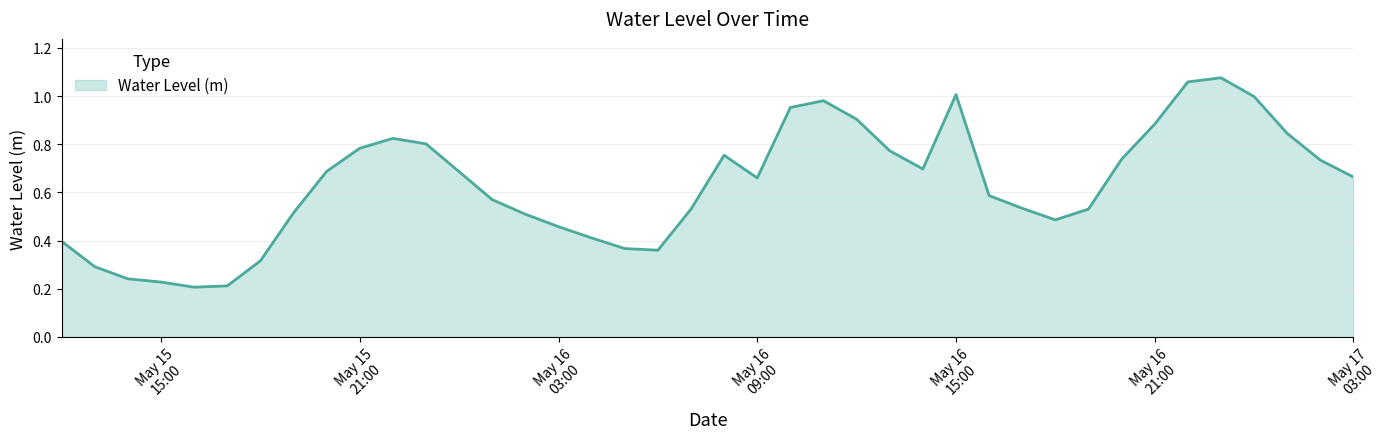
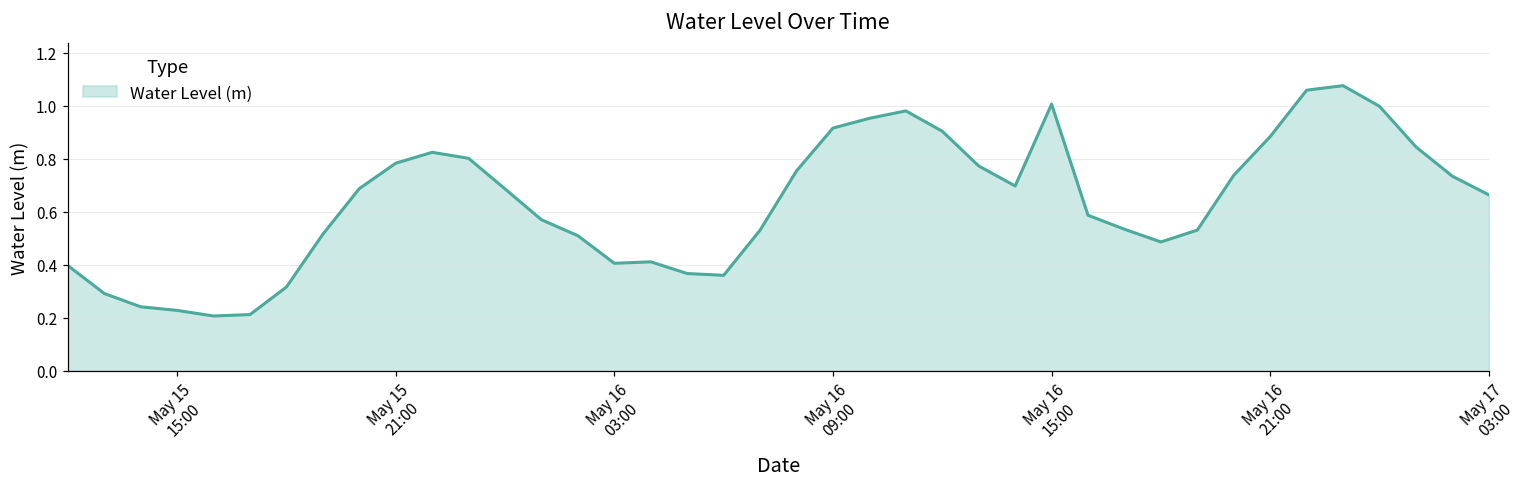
  {
    "May 15 15:00": 0.23,
    "May 15 21:00": 0.78,
-   "May 16 03:00": 0.46,
-   "May 16 09:00": 0.66,
+   "May 16 03:00": 0.41,
+   "May 16 09:00": 0.92,
    "May 16 15:00": 1.01,
    "May 16 21:00": 0.88,
    "May 17 03:00": 0.66
  }
